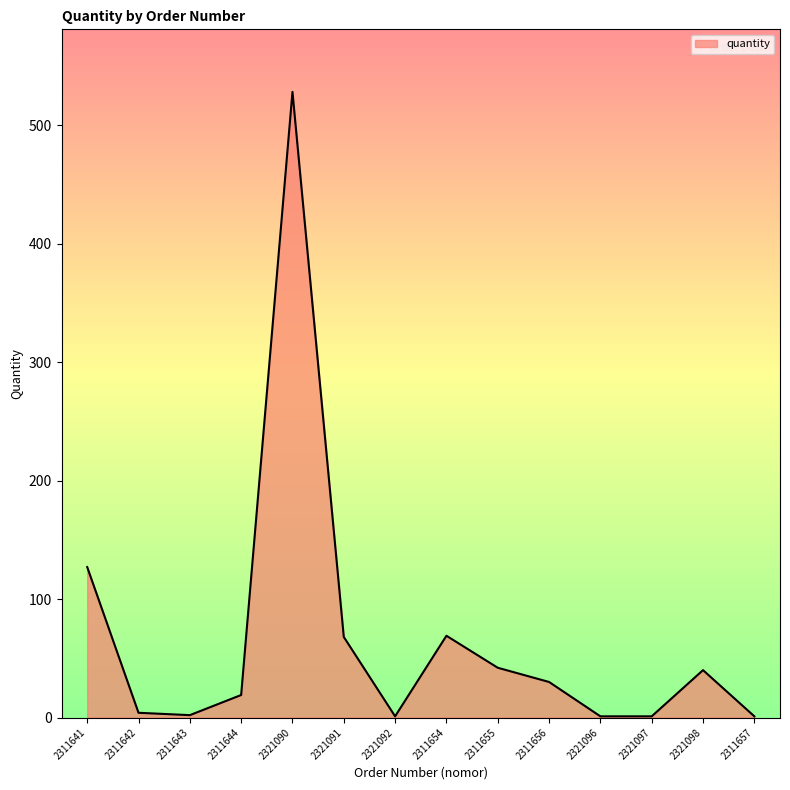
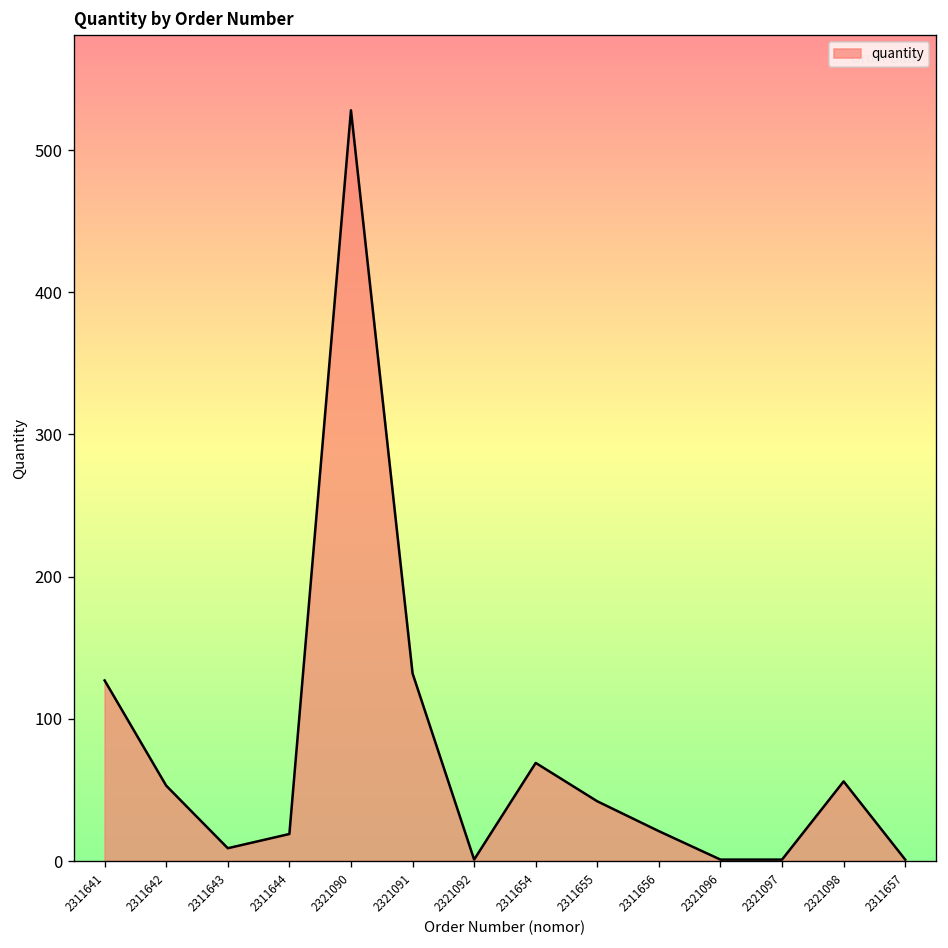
  {
    "2311641": 127,
-   "2311642": 4,
-   "2311643": 2,
+   "2311642": 53,
+   "2311643": 9,
    "2311644": 19,
    "2321090": 528,
-   "2321091": 68,
+   "2321091": 132,
    "2321092": 1,
    "2311654": 69,
    "2311655": 42,
-   "2311656": 30,
+   "2311656": 21,
    "2321096": 1,
    "2321097": 1,
-   "2321098": 40,
+   "2321098": 56,
    "2311657": 1
  }
